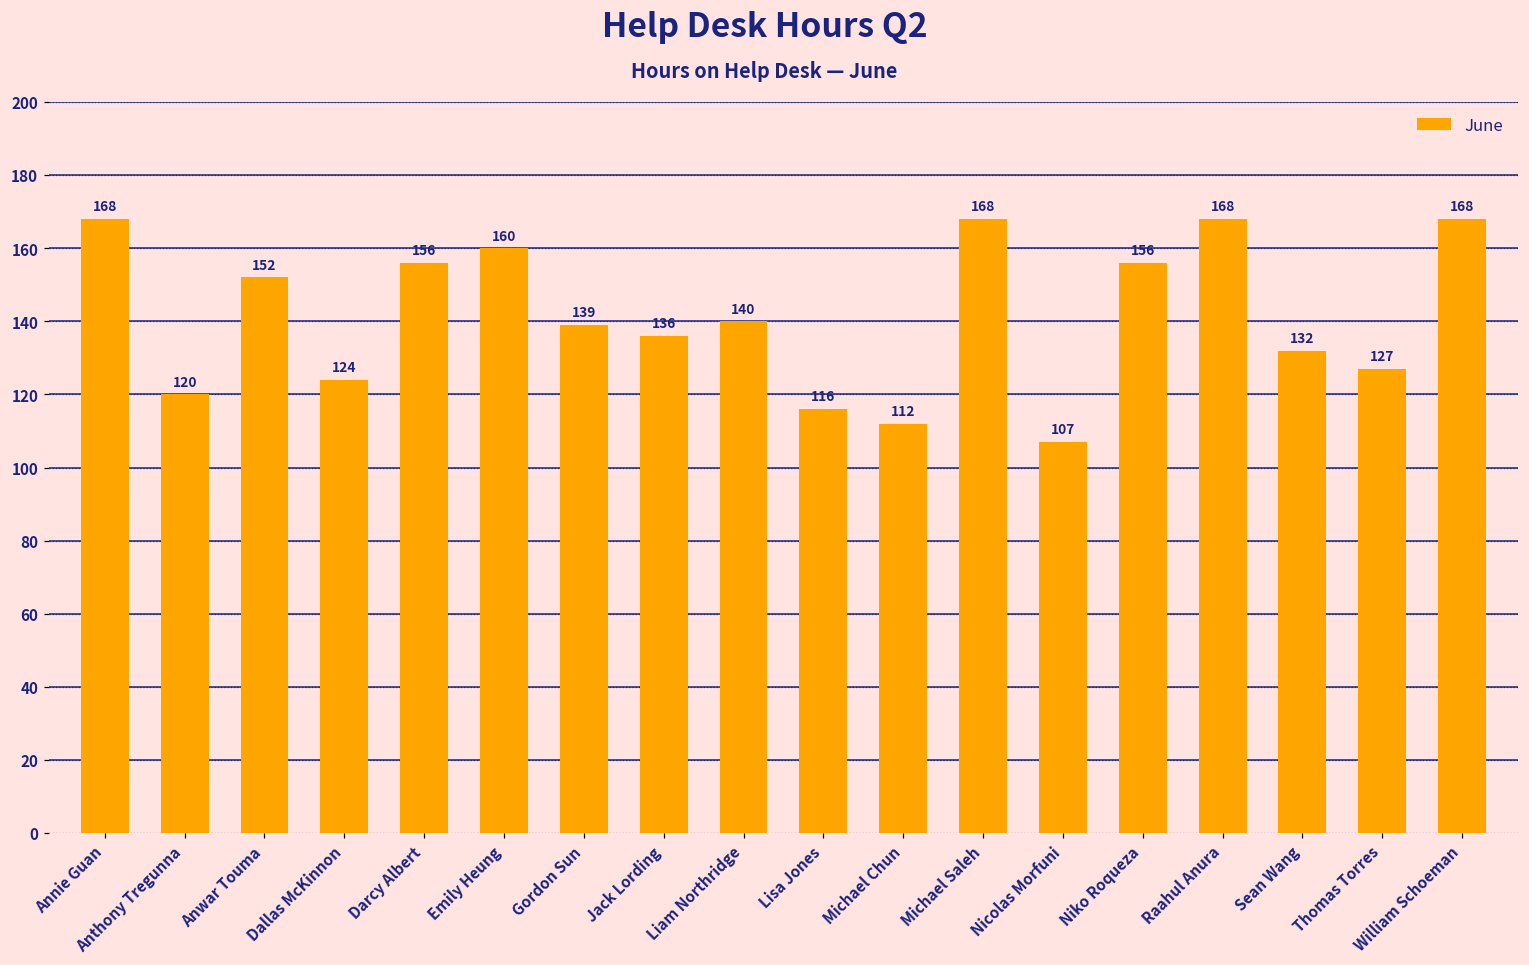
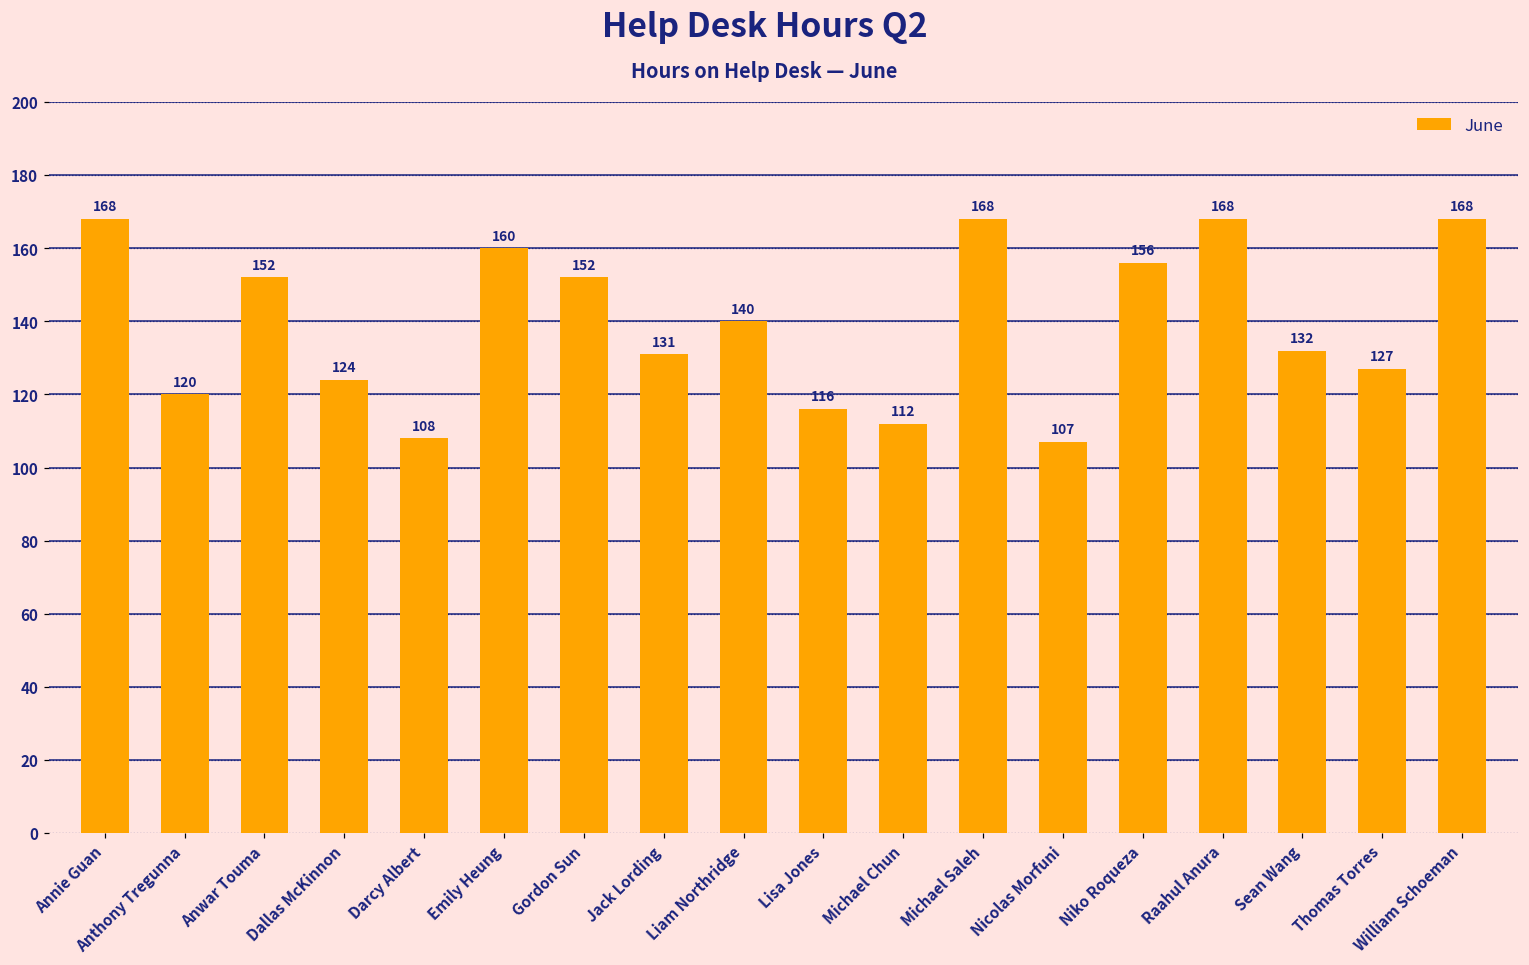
  {
    "Annie Guan": 168,
    "Anthony Tregunna": 120,
    "Anwar Touma": 152,
    "Dallas McKinnon": 124,
-   "Darcy Albert": 156,
+   "Darcy Albert": 108,
    "Emily Heung": 160,
-   "Gordon Sun": 139,
-   "Jack Lording": 136,
+   "Gordon Sun": 152,
+   "Jack Lording": 131,
    "Liam Northridge": 140,
    "Lisa Jones": 116,
    "Michael Chun": 112,
    "Michael Saleh": 168,
    "Nicolas Morfuni": 107,
    "Niko Roqueza": 156,
    "Raahul Anura": 168,
    "Sean Wang": 132,
    "Thomas Torres": 127,
    "William Schoeman": 168
  }
